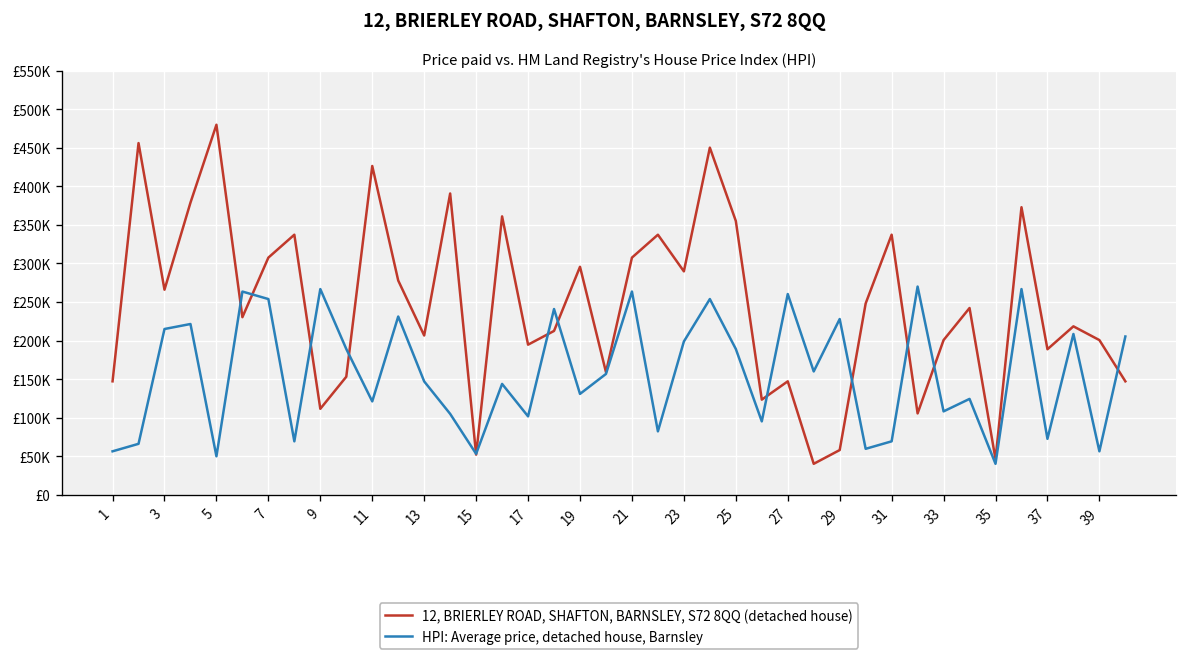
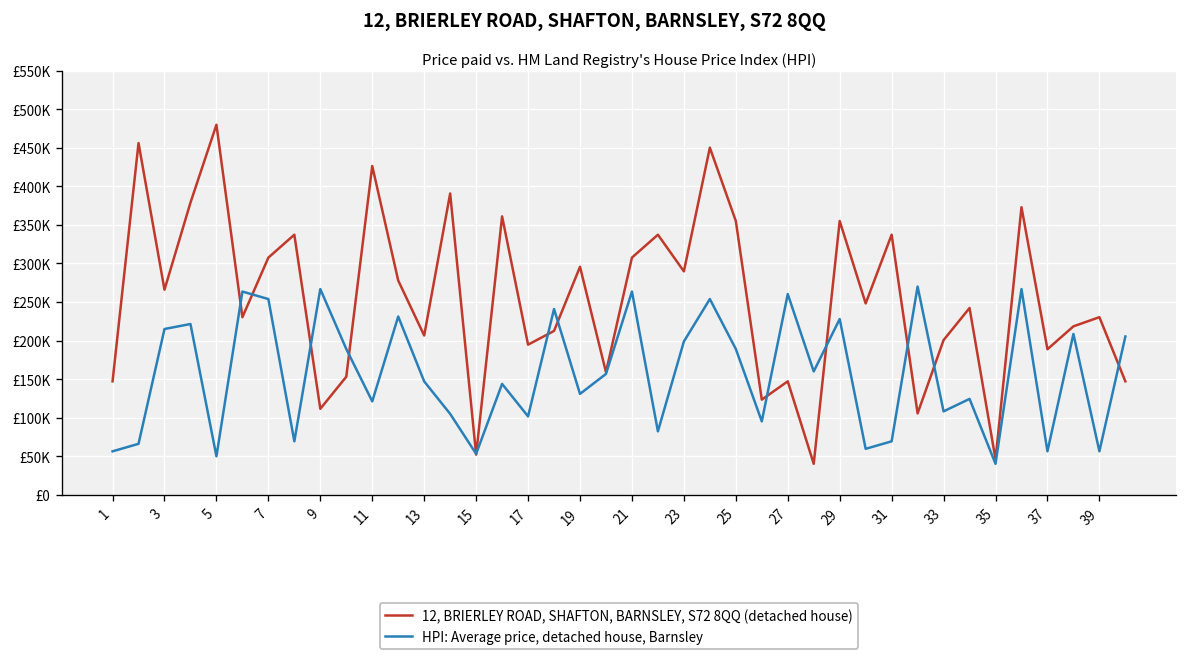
  {
    "12, BRIERLEY ROAD, SHAFTON, BARNSLEY, S72 8QQ (detached house)": {
      "1": "£150000",
      "3": "£270000",
      "5": "£480000",
      "7": "£310000",
      "9": "£110000",
      "11": "£430000",
      "13": "£210000",
      "17": "£190000",
      "19": "£300000",
      "21": "£310000",
      "23": "£290000",
      "25": "£360000",
      "27": "£150000",
-     "29": "£60000",
+     "29": "£360000",
      "31": "£340000",
      "33": "£200000",
      "35": "£50000",
      "37": "£190000",
-     "39": "£200000"
+     "39": "£230000"
    },
    "HPI: Average price, detached house, Barnsley": {
      "1": "£60000",
      "3": "£210000",
      "5": "£50000",
      "7": "£250000",
      "9": "£270000",
      "11": "£120000",
      "13": "£150000",
      "17": "£100000",
      "19": "£130000",
      "21": "£260000",
      "23": "£200000",
      "25": "£190000",
      "27": "£260000",
      "29": "£230000",
      "31": "£70000",
      "33": "£110000",
      "35": "£40000",
-     "37": "£70000",
+     "37": "£60000",
      "39": "£60000"
    }
  }
